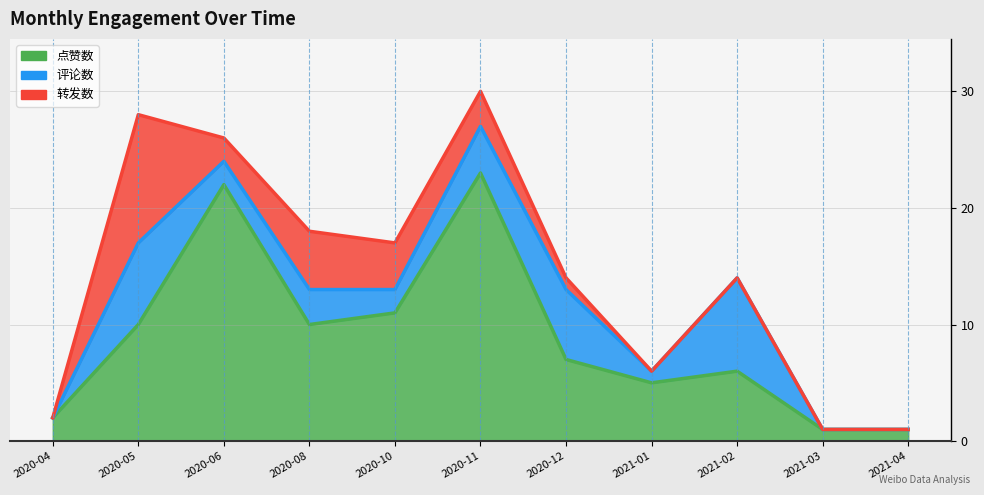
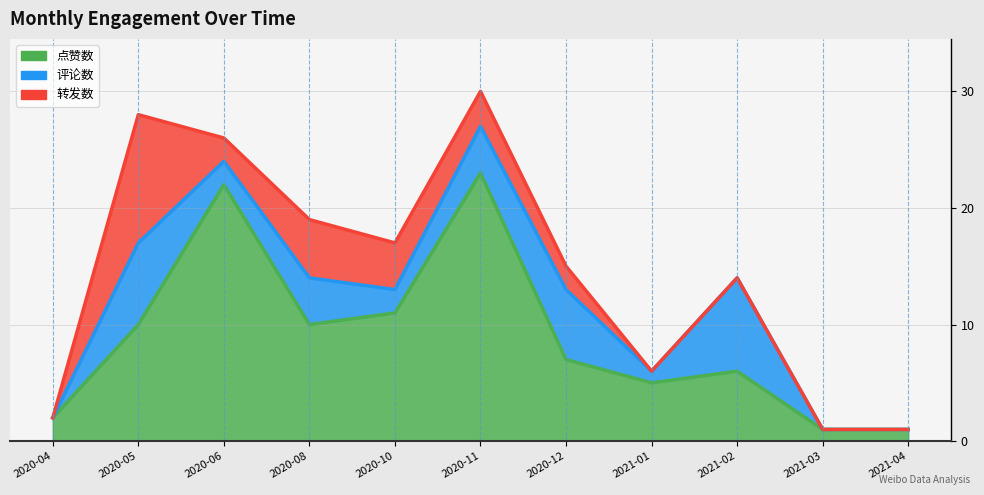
  {
    "点赞数": {
      "2020-05": 10,
      "2020-06": 22,
      "2020-08": 10,
      "2020-10": 11,
      "2020-11": 23,
      "2020-12": 7,
      "2021-01": 5,
      "2021-02": 6
    },
    "评论数": {
      "2020-05": 7,
      "2020-06": 2,
-     "2020-08": 3,
+     "2020-08": 4,
      "2020-10": 2,
      "2020-11": 4,
      "2020-12": 6
    },
    "转发数": {
      "2020-05": 11,
      "2020-06": 2,
      "2020-08": 5,
      "2020-10": 4,
      "2020-11": 3,
-     "2020-12": 1
+     "2020-12": 2
    }
  }
